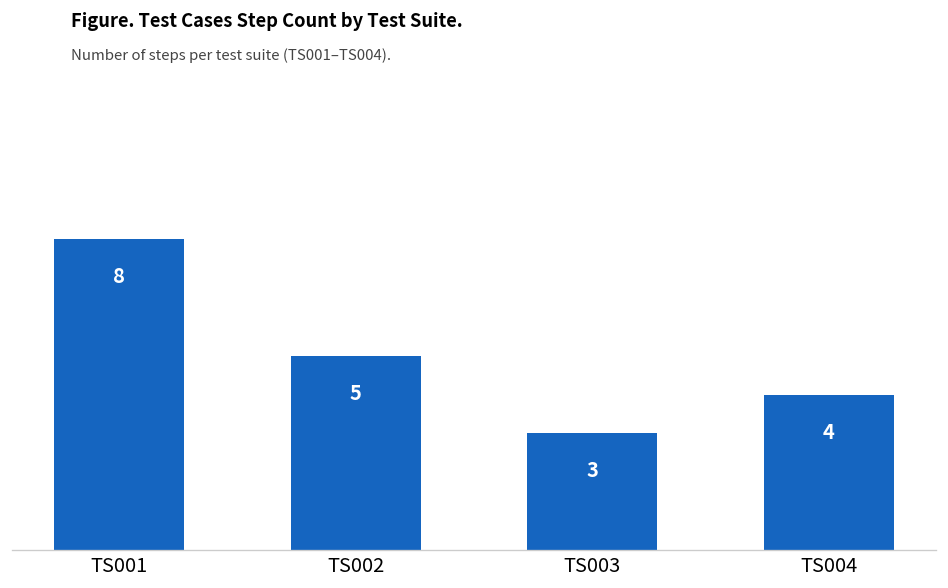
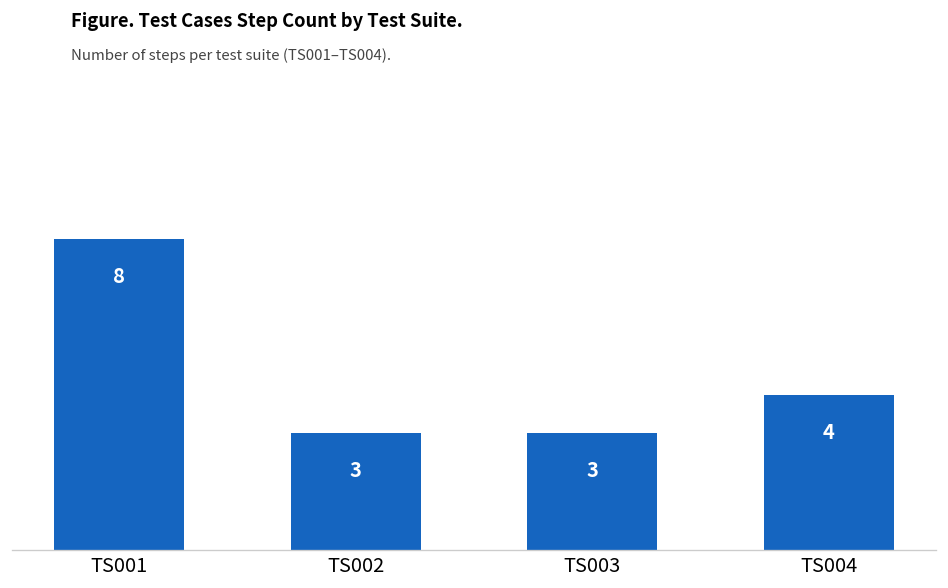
  {
    "TS001": 8,
-   "TS002": 5,
+   "TS002": 3,
    "TS003": 3,
    "TS004": 4
  }
